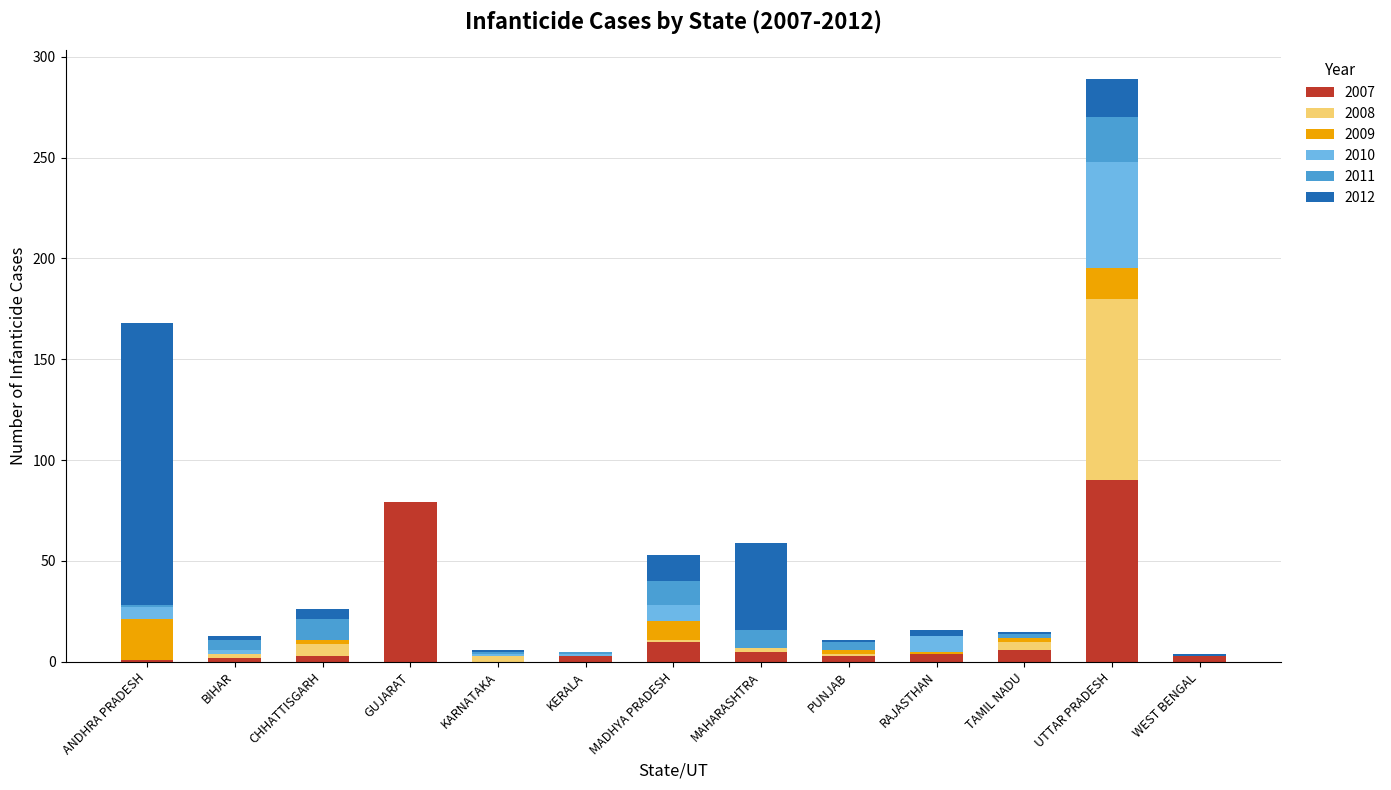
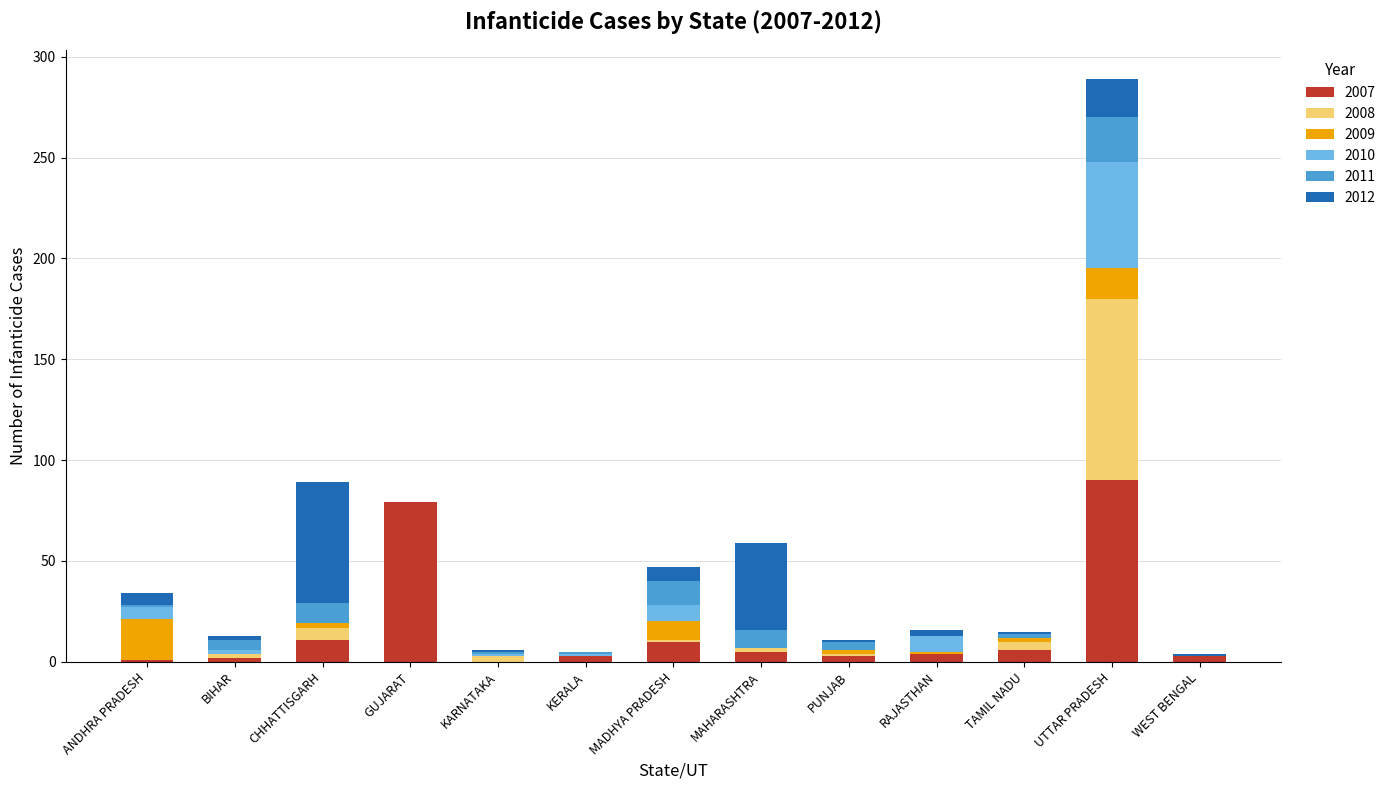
  {
    "2007": {
      "BIHAR": 2,
-     "CHHATTISGARH": 3,
+     "CHHATTISGARH": 11,
      "GUJARAT": 79,
      "KARNATAKA": 0,
      "KERALA": 3,
      "MADHYA PRADESH": 10,
      "MAHARASHTRA": 5,
      "PUNJAB": 3,
      "RAJASTHAN": 4,
      "TAMIL NADU": 6,
      "UTTAR PRADESH": 90,
      "WEST BENGAL": 3
    },
    "2008": {
      "ANDHRA PRADESH": 0,
      "BIHAR": 2,
      "CHHATTISGARH": 6,
      "GUJARAT": 0,
      "KARNATAKA": 3,
      "KERALA": 0,
      "MAHARASHTRA": 2,
      "RAJASTHAN": 0,
      "TAMIL NADU": 4,
      "UTTAR PRADESH": 90,
      "WEST BENGAL": 0
    },
    "2009": {
      "ANDHRA PRADESH": 20,
      "BIHAR": 0,
      "CHHATTISGARH": 2,
      "GUJARAT": 0,
      "KARNATAKA": 0,
      "KERALA": 0,
      "MADHYA PRADESH": 9,
      "MAHARASHTRA": 0,
      "PUNJAB": 2,
      "TAMIL NADU": 2,
      "UTTAR PRADESH": 15,
      "WEST BENGAL": 0
    },
    "2012": {
-     "ANDHRA PRADESH": 140,
+     "ANDHRA PRADESH": 6,
      "BIHAR": 2,
-     "CHHATTISGARH": 5,
+     "CHHATTISGARH": 60,
      "GUJARAT": 0,
      "KERALA": 0,
-     "MADHYA PRADESH": 13,
+     "MADHYA PRADESH": 7,
      "MAHARASHTRA": 43,
      "RAJASTHAN": 3,
      "UTTAR PRADESH": 19
    }
  }
